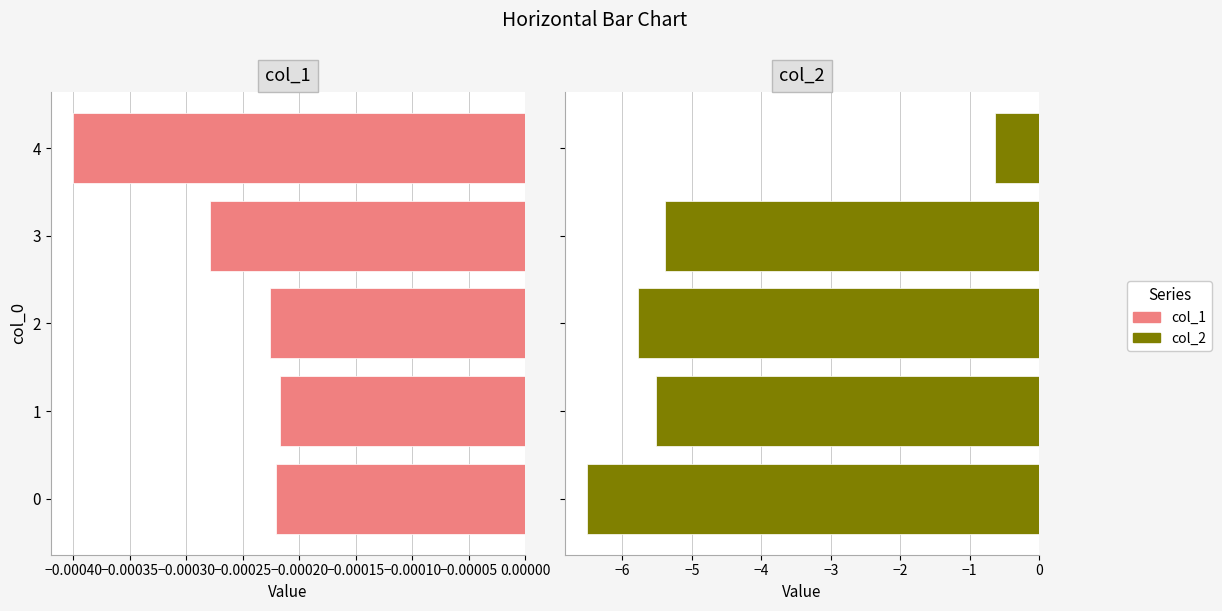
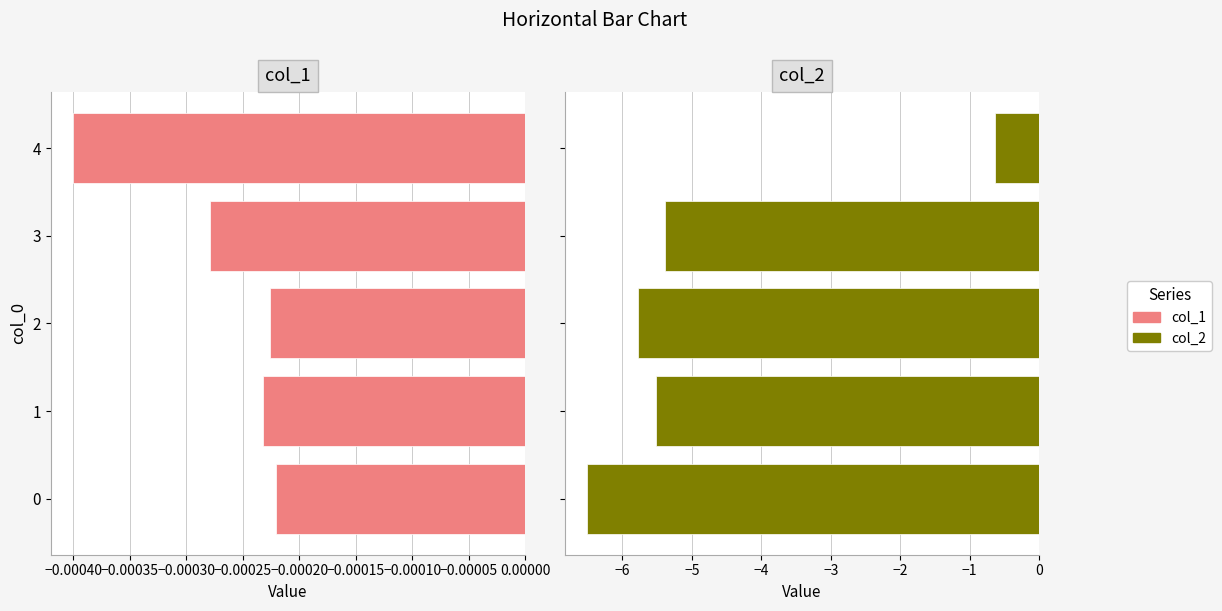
  {
    "col_1": {
      "4": -0.000400,
      "3": -0.000279,
      "2": -0.000226,
-     "1": -0.000217,
+     "1": -0.000232,
      "0": -0.000221
    }
  }
